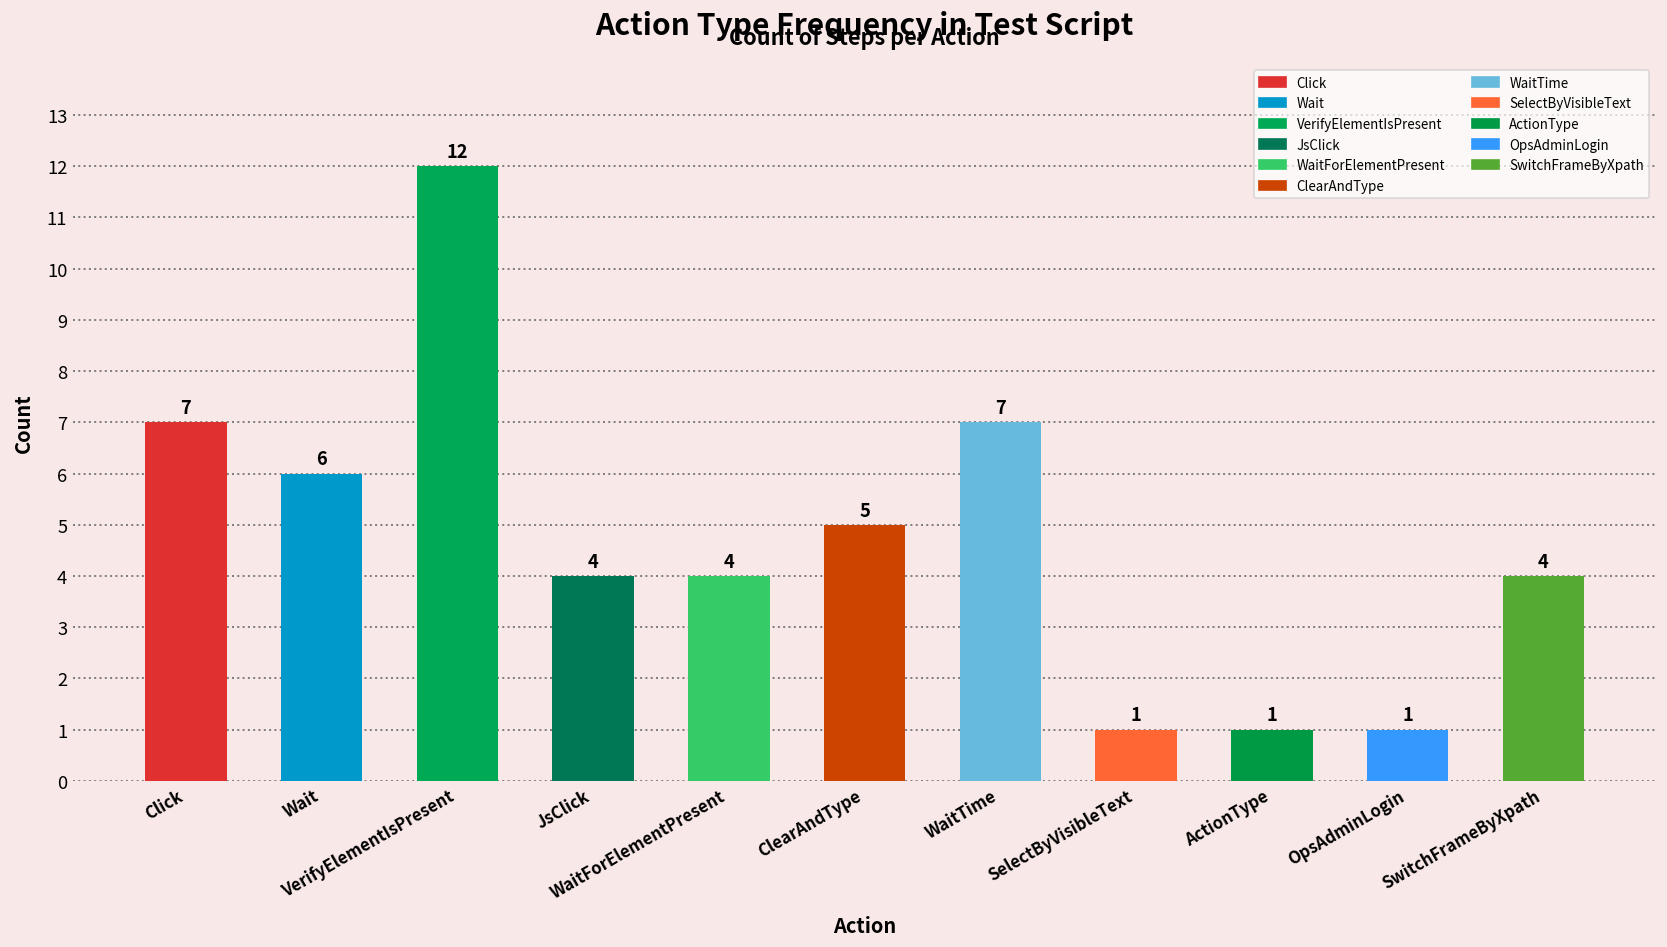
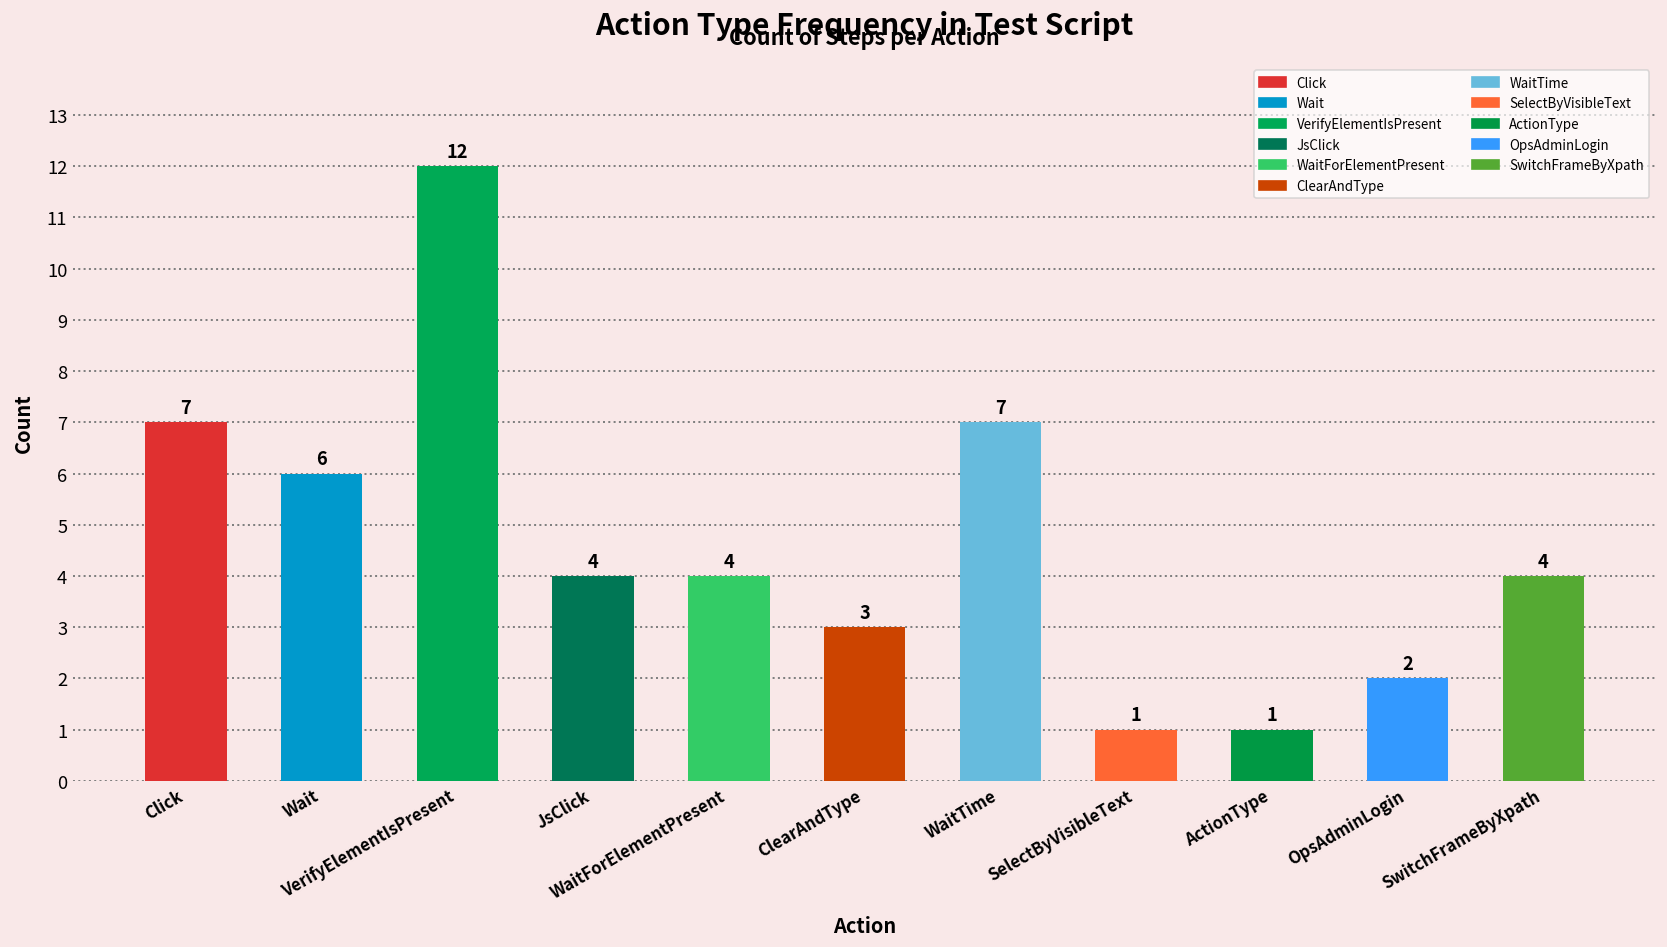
  {
    "Click": 7,
    "Wait": 6,
    "VerifyElementIsPresent": 12,
    "JsClick": 4,
    "WaitForElementPresent": 4,
-   "ClearAndType": 5,
+   "ClearAndType": 3,
    "WaitTime": 7,
    "SelectByVisibleText": 1,
    "ActionType": 1,
-   "OpsAdminLogin": 1,
+   "OpsAdminLogin": 2,
    "SwitchFrameByXpath": 4
  }
